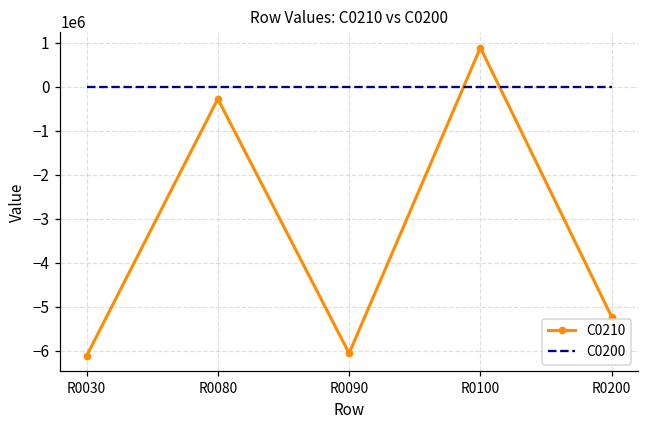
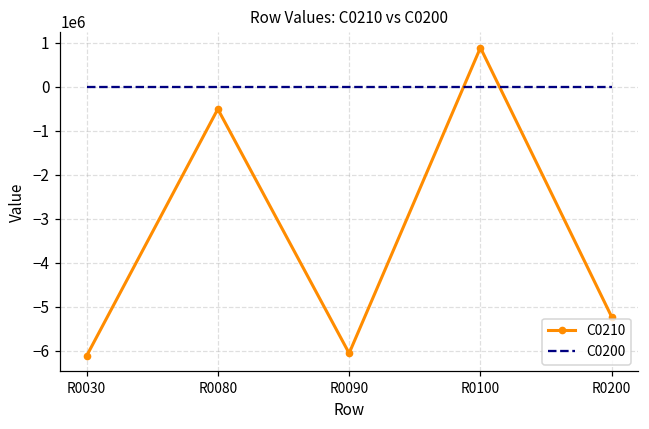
  {
    "C0210": {
      "R0030": -6100000,
-     "R0080": -300000,
+     "R0080": -500000,
      "R0090": -6100000,
      "R0100": 900000,
      "R0200": -5200000
    },
    "C0200": {
      "R0030": 0,
      "R0080": 0,
      "R0090": 0,
      "R0100": 0,
      "R0200": 0
    }
  }
